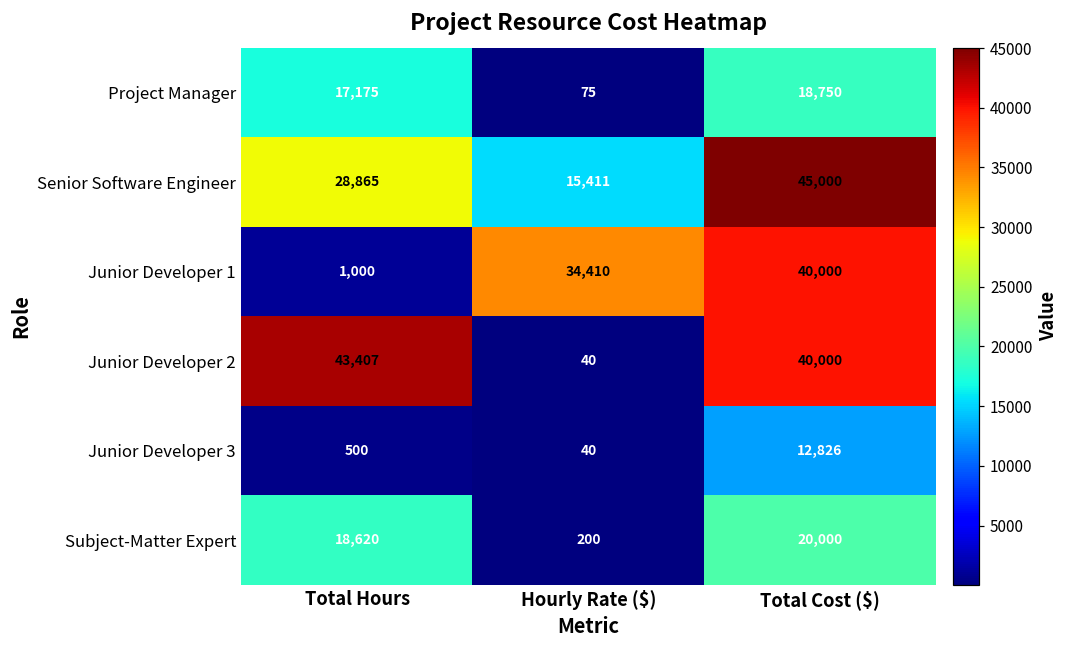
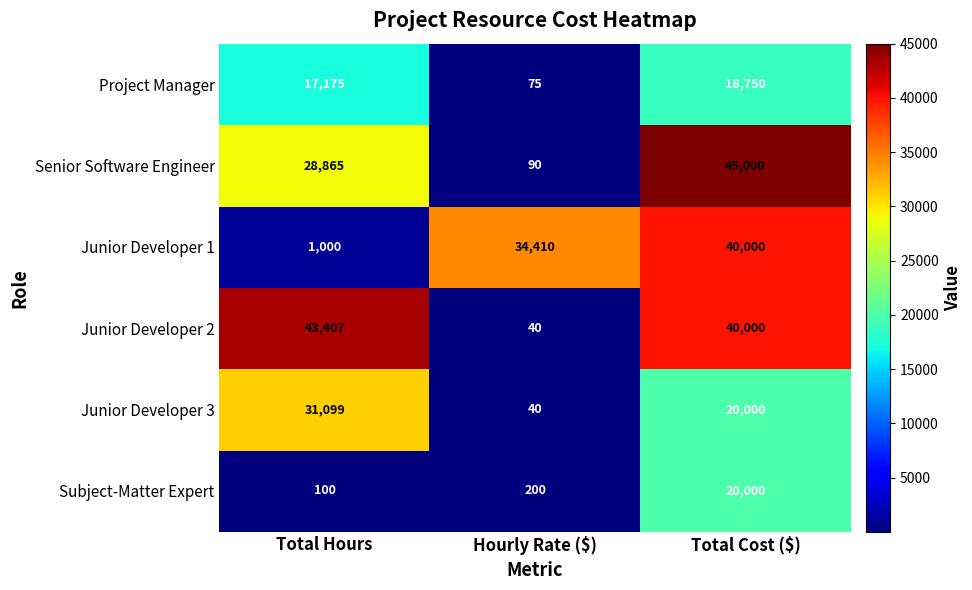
  {
    "Project Manager": {
      "Total Hours": "17,175",
      "Hourly Rate ($)": "75",
      "Total Cost ($)": "18,750"
    },
    "Senior Software Engineer": {
      "Total Hours": "28,865",
-     "Hourly Rate ($)": "15,411",
+     "Hourly Rate ($)": "90",
      "Total Cost ($)": "45,000"
    },
    "Junior Developer 1": {
      "Total Hours": "1,000",
      "Hourly Rate ($)": "34,410",
      "Total Cost ($)": "40,000"
    },
    "Junior Developer 2": {
      "Total Hours": "43,407",
      "Hourly Rate ($)": "40",
      "Total Cost ($)": "40,000"
    },
    "Junior Developer 3": {
-     "Total Hours": "500",
+     "Total Hours": "31,099",
      "Hourly Rate ($)": "40",
-     "Total Cost ($)": "12,826"
+     "Total Cost ($)": "20,000"
    },
    "Subject-Matter Expert": {
-     "Total Hours": "18,620",
+     "Total Hours": "100",
      "Hourly Rate ($)": "200",
      "Total Cost ($)": "20,000"
    }
  }
